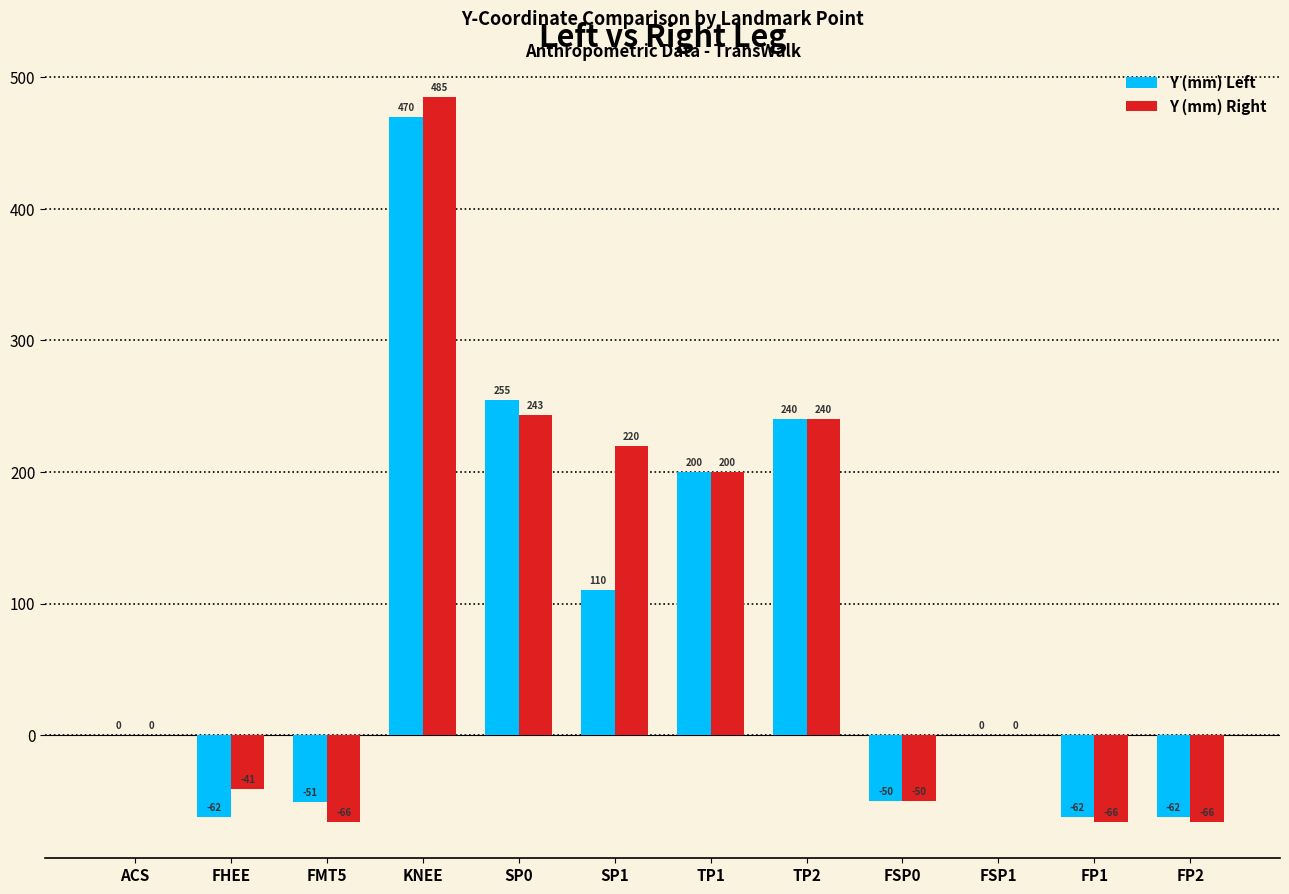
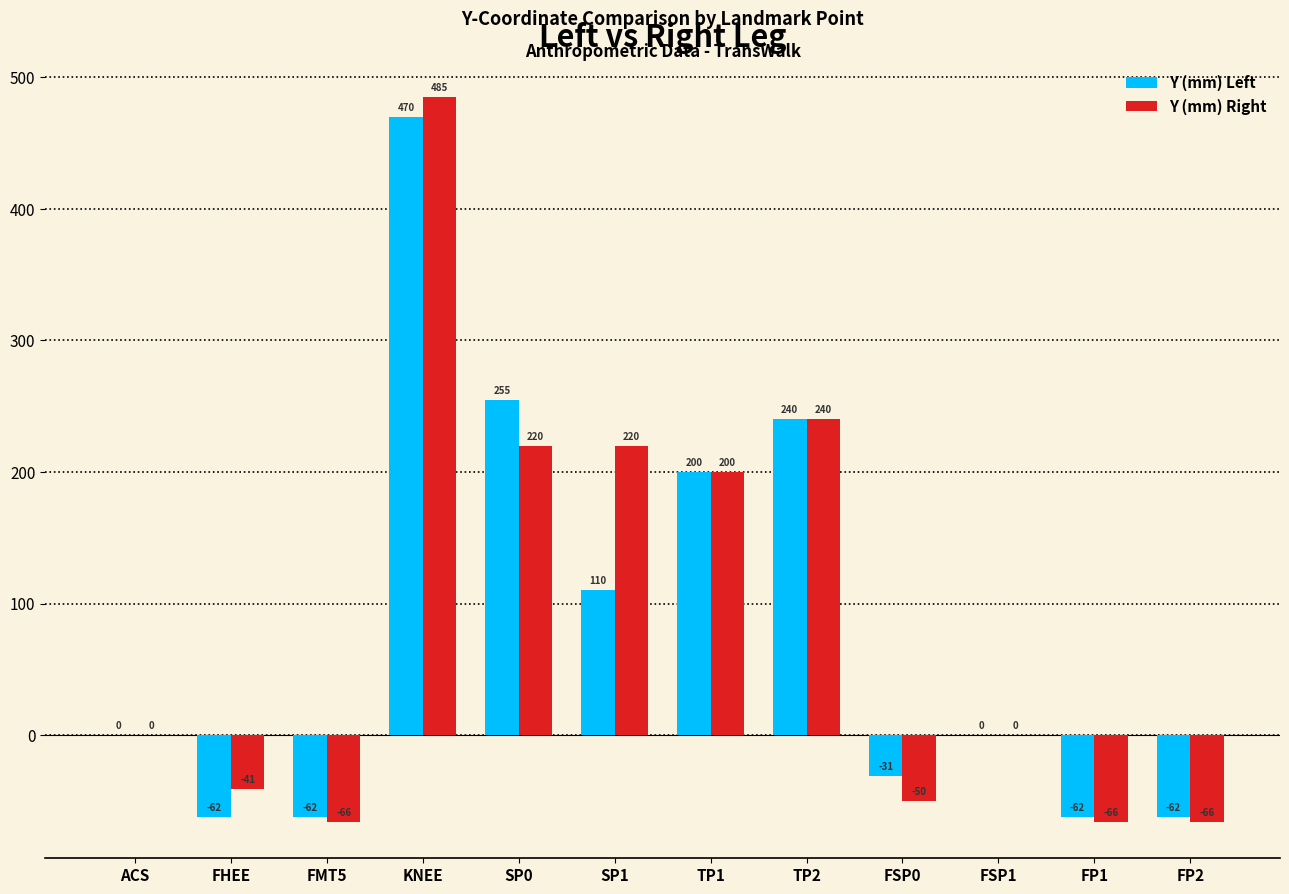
  {
    "Y (mm) Left": {
      "ACS": 0,
      "FHEE": -62,
-     "FMT5": -51,
+     "FMT5": -62,
      "KNEE": 470,
      "SP0": 255,
      "SP1": 110,
      "TP1": 200,
      "TP2": 240,
-     "FSP0": -50,
+     "FSP0": -31,
      "FSP1": 0,
      "FP1": -62,
      "FP2": -62
    },
    "Y (mm) Right": {
      "ACS": 0,
      "FHEE": -41,
      "FMT5": -66,
      "KNEE": 485,
-     "SP0": 243,
+     "SP0": 220,
      "SP1": 220,
      "TP1": 200,
      "TP2": 240,
      "FSP0": -50,
      "FSP1": 0,
      "FP1": -66,
      "FP2": -66
    }
  }
